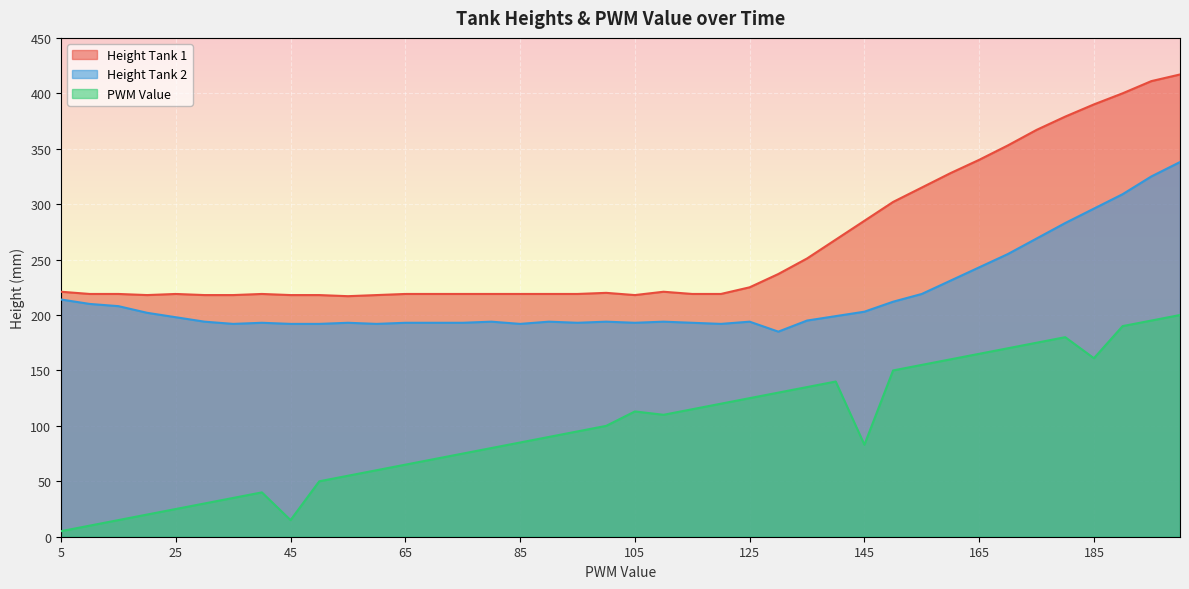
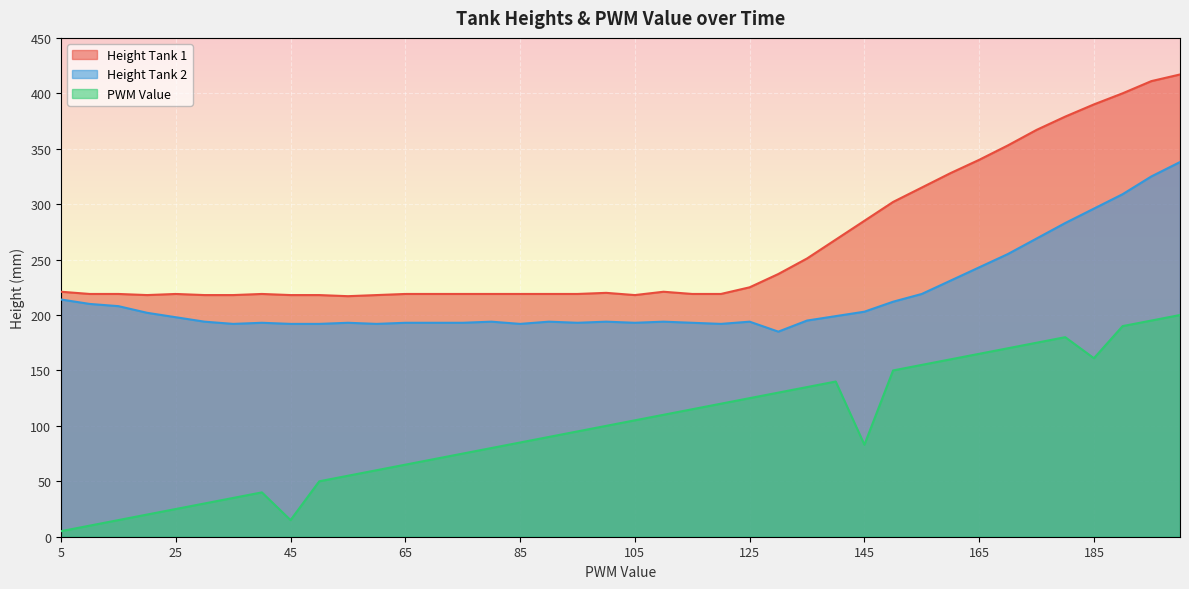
  {
    "Height Tank 1": {
      "5": 221,
      "25": 219,
      "45": 218,
      "65": 219,
      "85": 219,
      "105": 218,
      "125": 225,
      "145": 285,
      "165": 340,
      "185": 390
    },
    "Height Tank 2": {
      "5": 214,
      "25": 198,
      "45": 192,
      "65": 193,
      "85": 192,
      "105": 193,
      "125": 194,
      "145": 203,
      "165": 243,
      "185": 296
    },
    "PWM Value": {
      "5": 5,
      "25": 25,
      "45": 15,
      "65": 65,
      "85": 85,
-     "105": 113,
+     "105": 105,
      "125": 125,
      "145": 83,
      "165": 165,
      "185": 161
    }
  }
